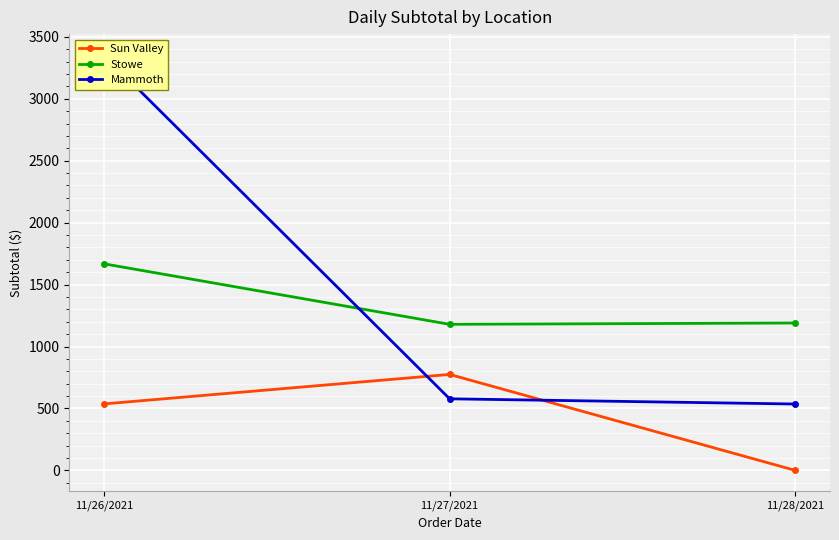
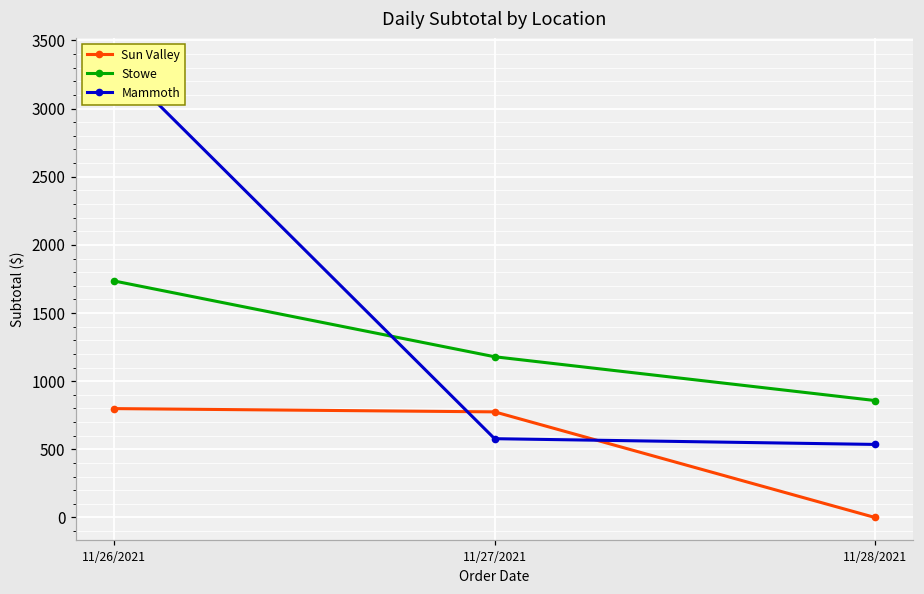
  {
    "Sun Valley": {
-     "11/26/2021": 540,
+     "11/26/2021": 800,
      "11/27/2021": 770,
      "11/28/2021": 0
    },
    "Stowe": {
-     "11/26/2021": 1670,
+     "11/26/2021": 1740,
      "11/27/2021": 1180,
-     "11/28/2021": 1190
+     "11/28/2021": 860
    },
    "Mammoth": {
      "11/27/2021": 580,
      "11/28/2021": 540
    }
  }
